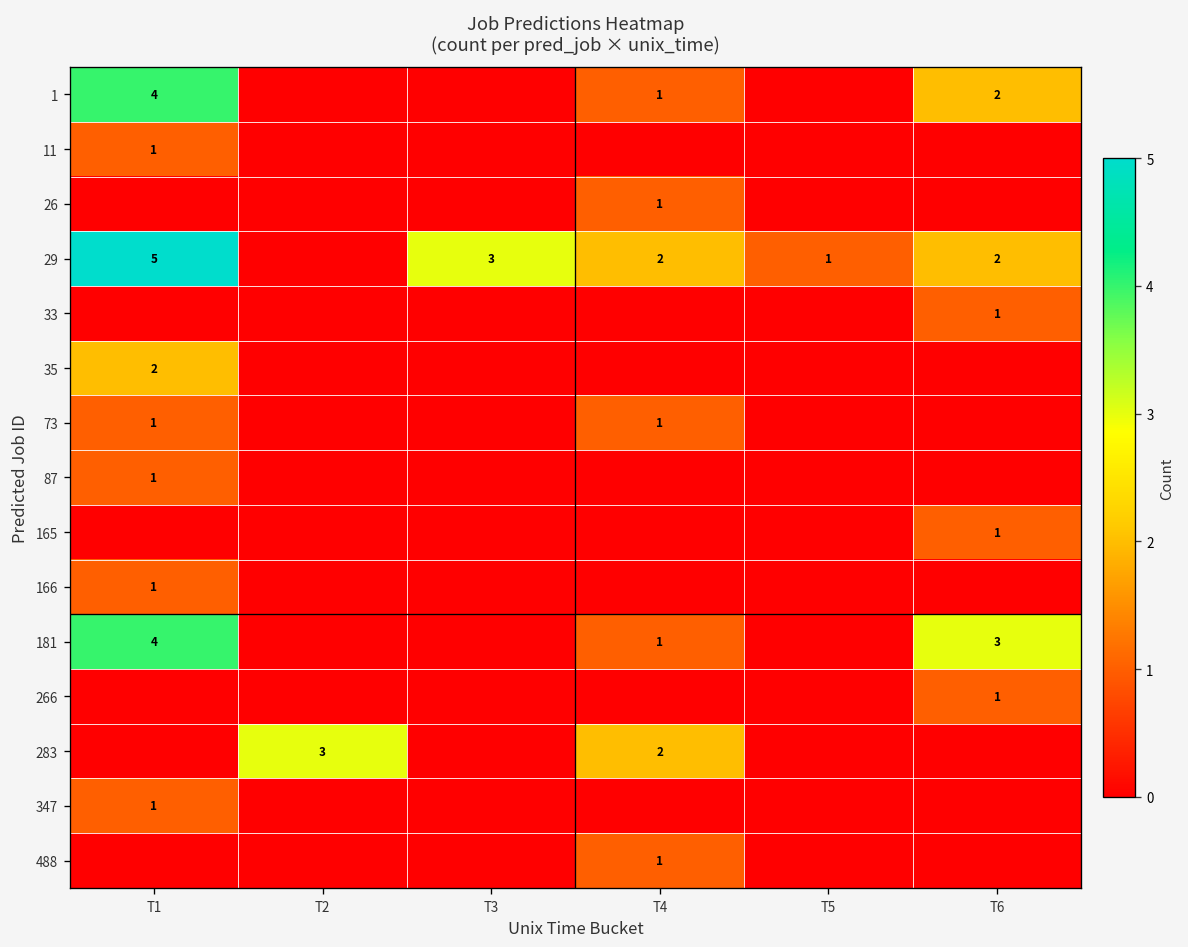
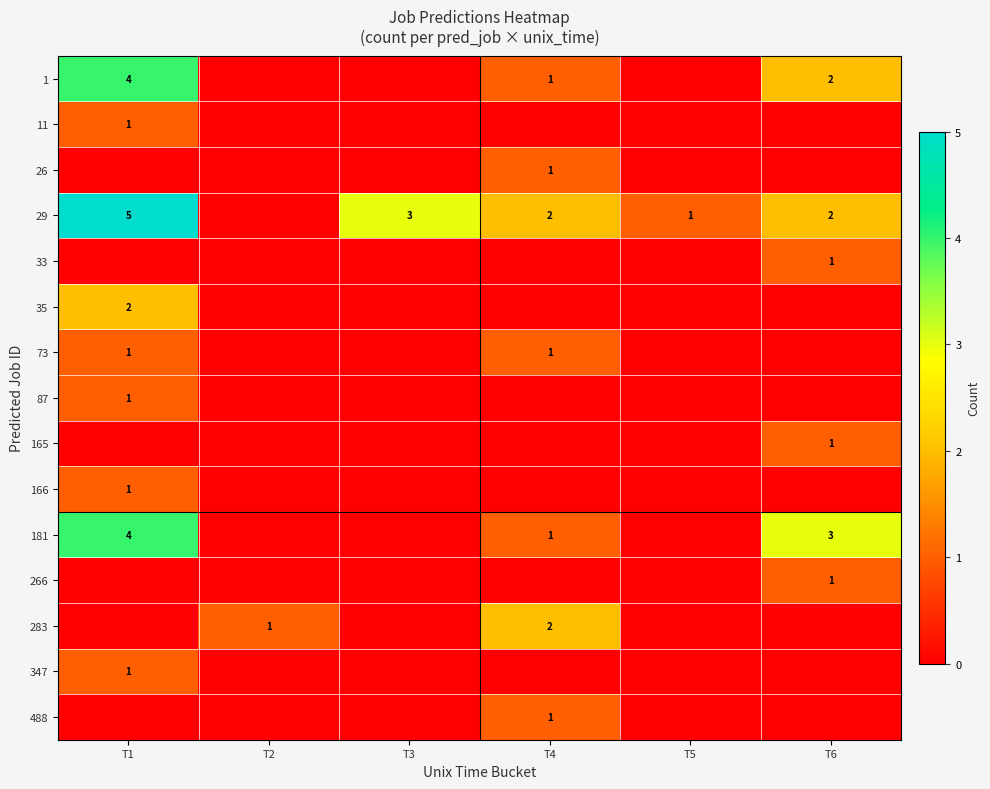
  {
    "1": {
      "T1": 4,
      "T4": 1,
      "T6": 2
    },
    "11": {
      "T1": 1
    },
    "26": {
      "T4": 1
    },
    "29": {
      "T1": 5,
      "T3": 3,
      "T4": 2,
      "T5": 1,
      "T6": 2
    },
    "33": {
      "T6": 1
    },
    "35": {
      "T1": 2
    },
    "73": {
      "T1": 1,
      "T4": 1
    },
    "87": {
      "T1": 1
    },
    "165": {
      "T6": 1
    },
    "166": {
      "T1": 1
    },
    "181": {
      "T1": 4,
      "T4": 1,
      "T6": 3
    },
    "266": {
      "T6": 1
    },
    "283": {
-     "T2": 3,
+     "T2": 1,
      "T4": 2
    },
    "347": {
      "T1": 1
    },
    "488": {
      "T4": 1
    }
  }
